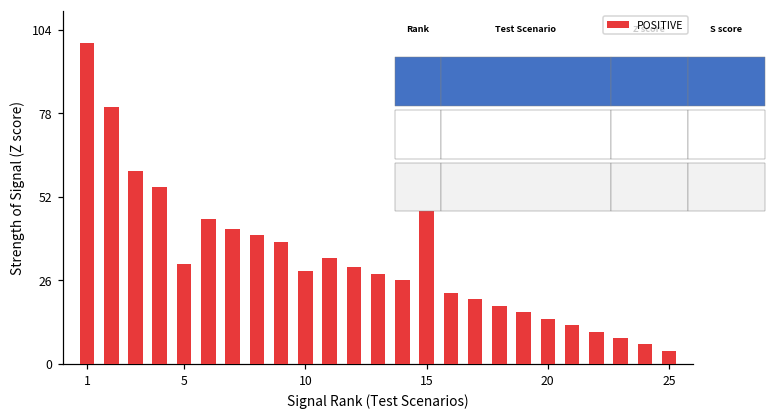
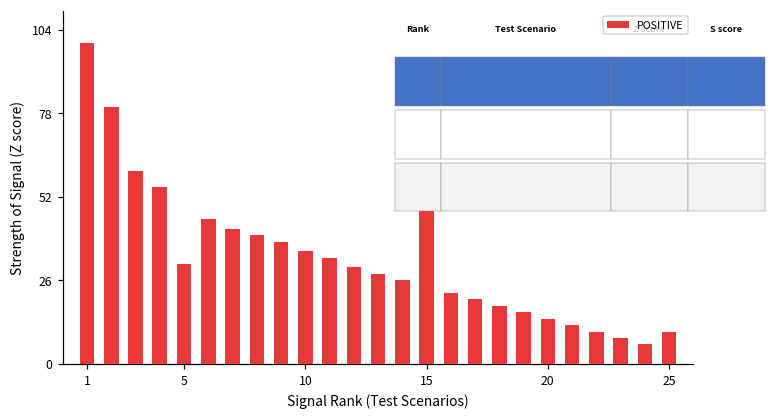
  {
    "1": 100,
    "5": 31,
-   "10": 29,
+   "10": 35,
    "15": 52,
    "20": 14,
-   "25": 4
+   "25": 10
  }
